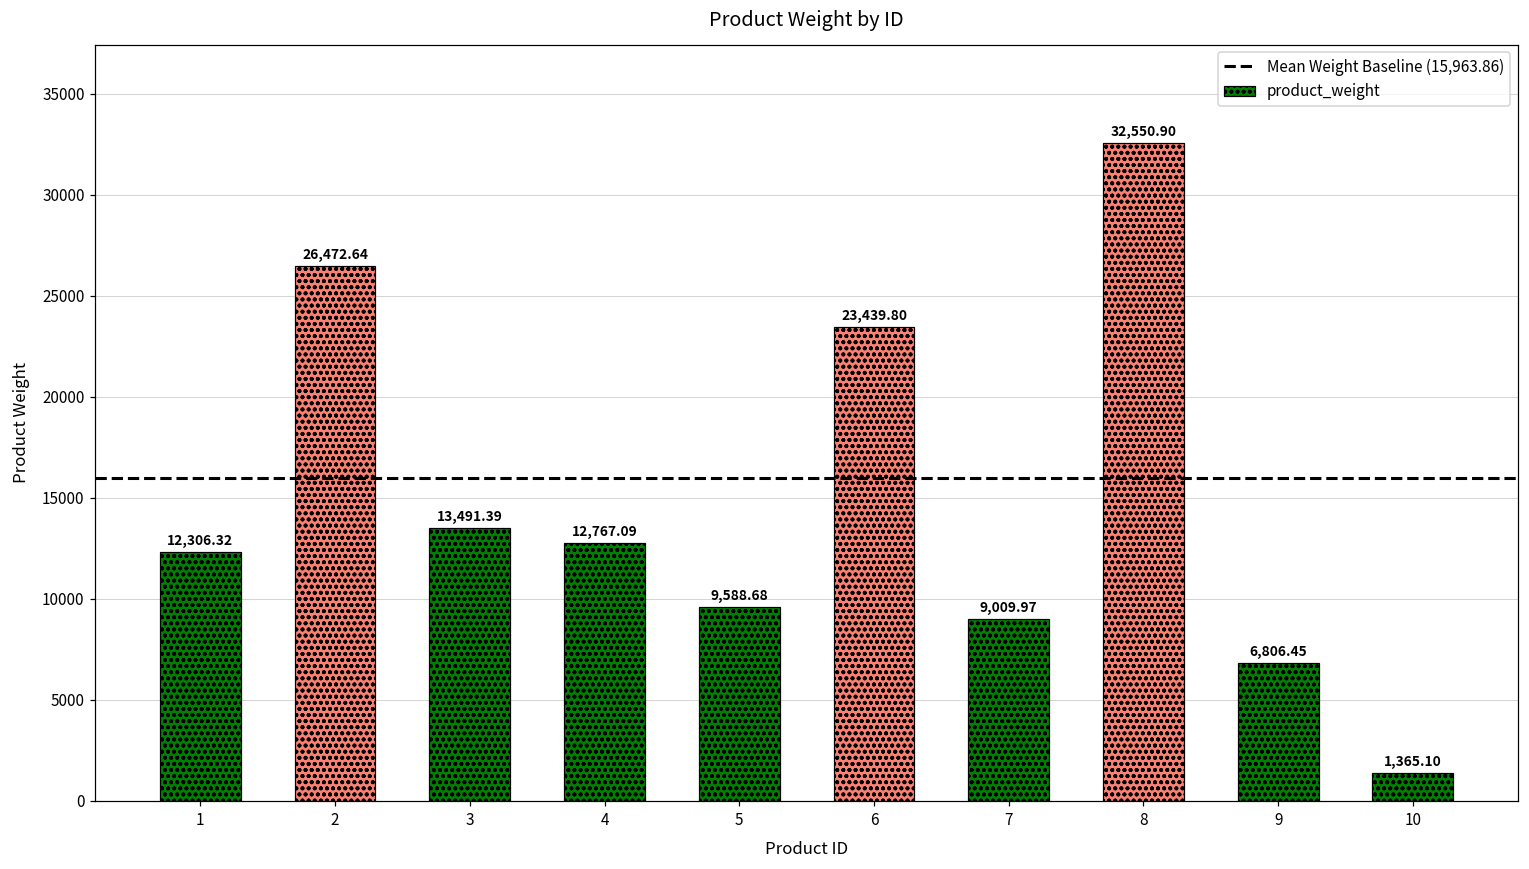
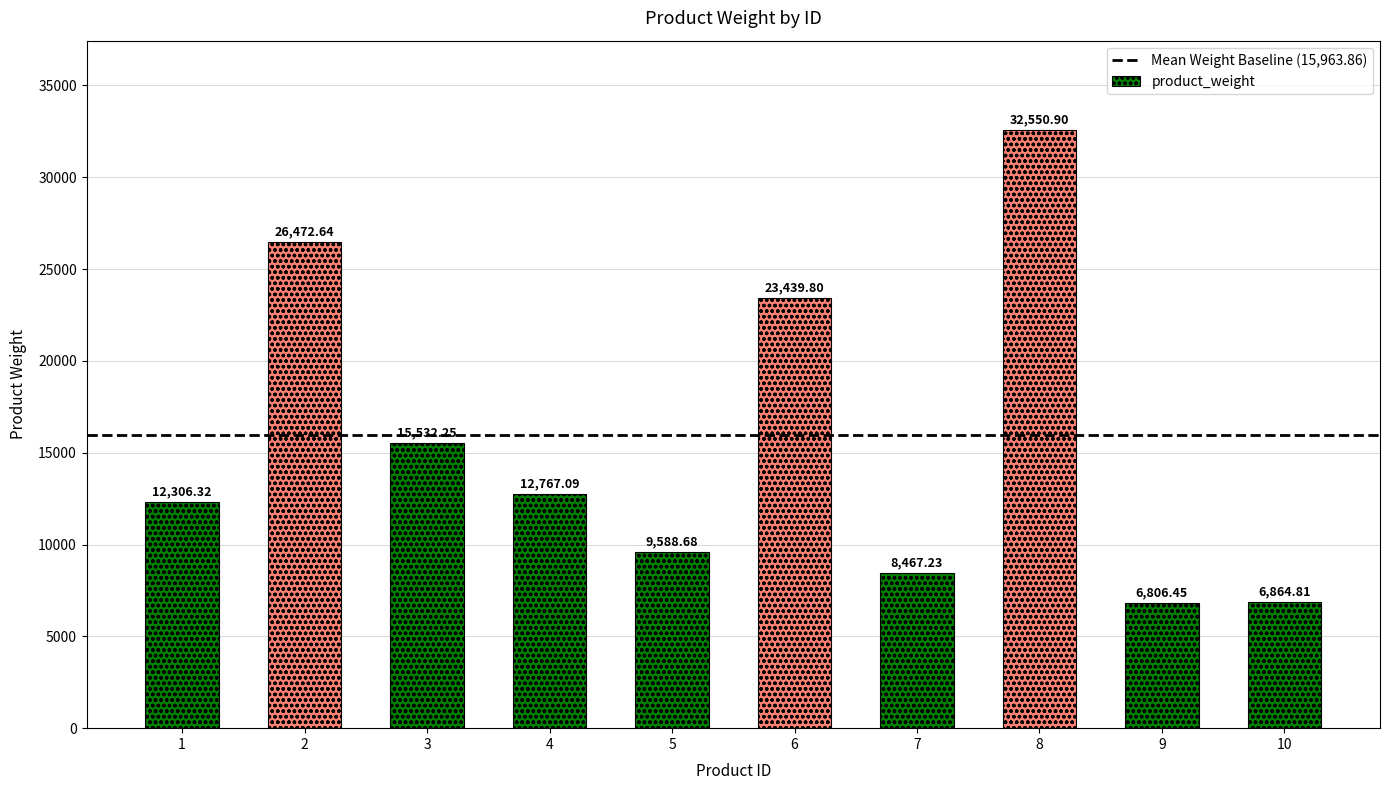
  {
    "1": "12,306.32",
    "2": "26,472.64",
-   "3": "13,491.39",
+   "3": "15,532.25",
    "4": "12,767.09",
    "5": "9,588.68",
    "6": "23,439.80",
-   "7": "9,009.97",
+   "7": "8,467.23",
    "8": "32,550.90",
    "9": "6,806.45",
-   "10": "1,365.10"
+   "10": "6,864.81"
  }
